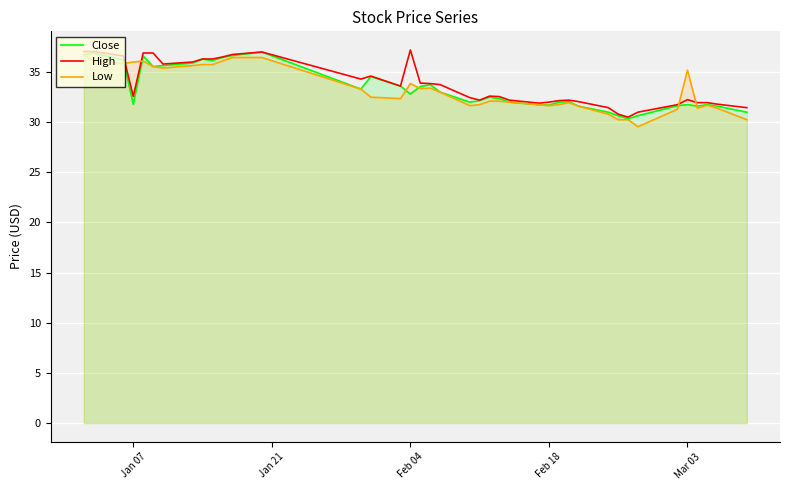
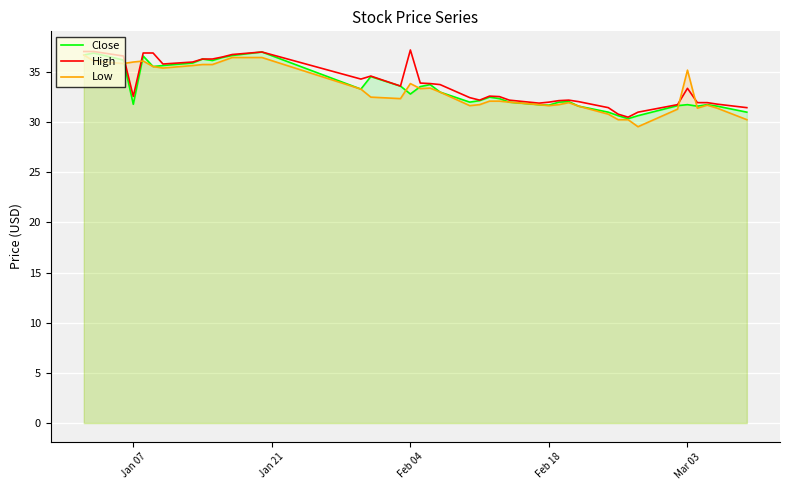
  {
    "Close": {
      "Jan 07": 31.8,
      "Feb 04": 32.8,
      "Mar 03": 31.8
    },
    "High": {
      "Jan 07": 32.6,
      "Feb 04": 37.2,
      "Feb 18": 32.0,
-     "Mar 03": 32.3
+     "Mar 03": 33.4
    },
    "Low": {
      "Jan 07": 36.0,
      "Feb 04": 33.8,
      "Mar 03": 35.2
    }
  }
